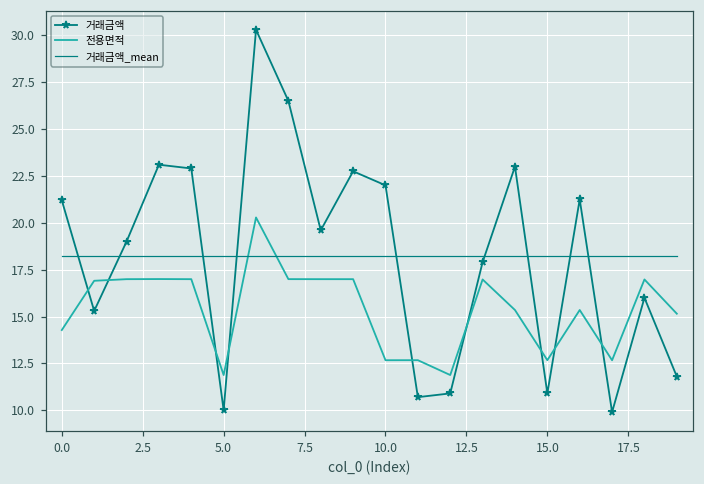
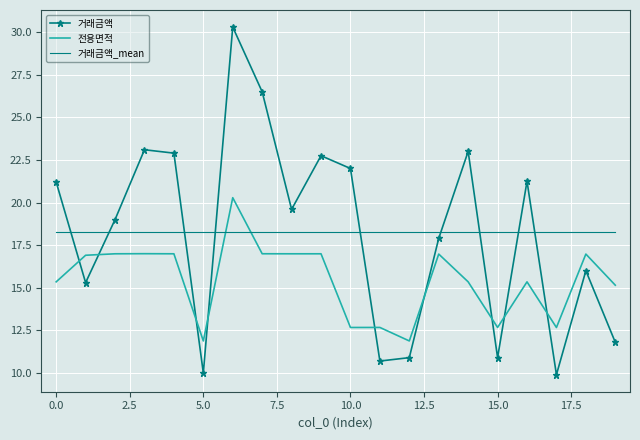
  {
    "전용면적": {
-     "0.0": 14.3,
+     "0.0": 15.3,
      "5.0": 11.9,
      "10.0": 12.7,
      "15.0": 12.7
    }
  }
